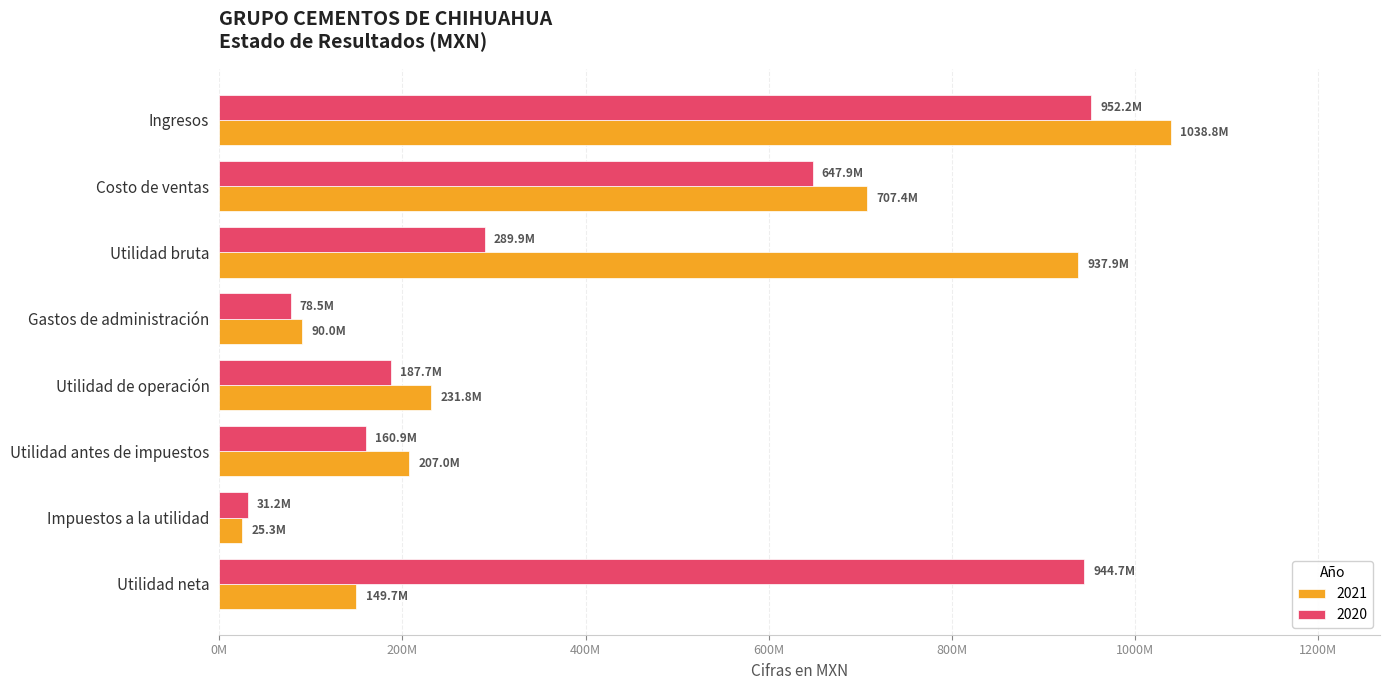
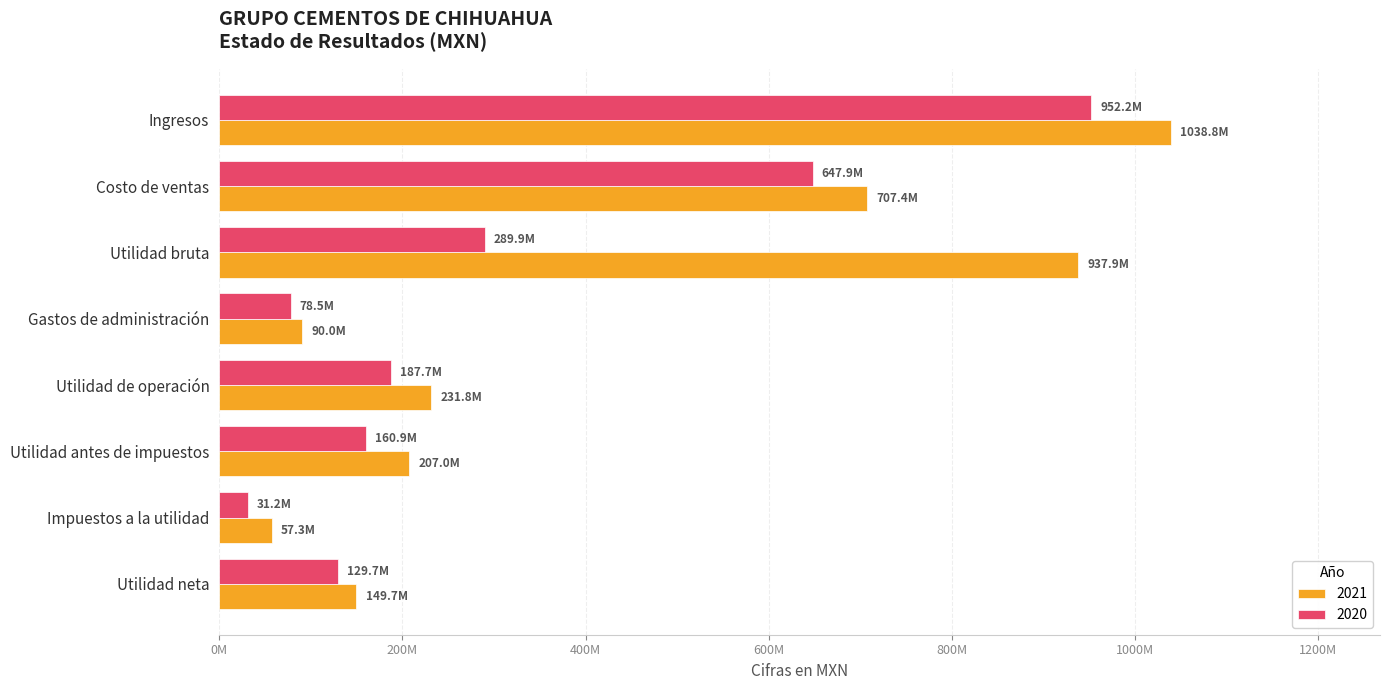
  {
    "2021": {
      "Ingresos": "1038.8M",
      "Costo de ventas": "707.4M",
      "Utilidad bruta": "937.9M",
      "Gastos de administración": "90.0M",
      "Utilidad de operación": "231.8M",
      "Utilidad antes de impuestos": "207.0M",
-     "Impuestos a la utilidad": "25.3M",
+     "Impuestos a la utilidad": "57.3M",
      "Utilidad neta": "149.7M"
    },
    "2020": {
      "Ingresos": "952.2M",
      "Costo de ventas": "647.9M",
      "Utilidad bruta": "289.9M",
      "Gastos de administración": "78.5M",
      "Utilidad de operación": "187.7M",
      "Utilidad antes de impuestos": "160.9M",
      "Impuestos a la utilidad": "31.2M",
-     "Utilidad neta": "944.7M"
+     "Utilidad neta": "129.7M"
    }
  }
